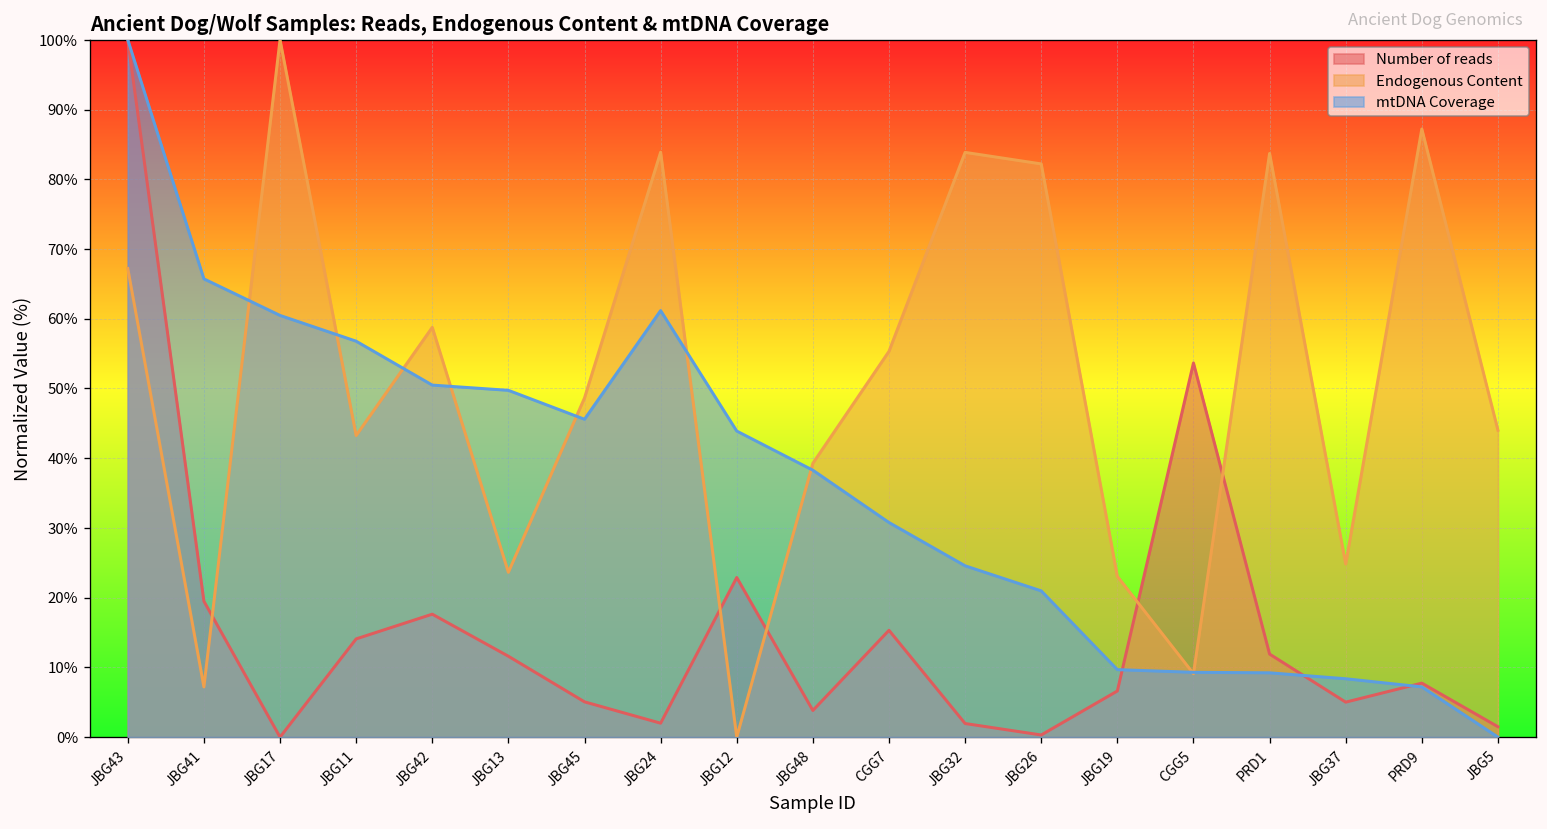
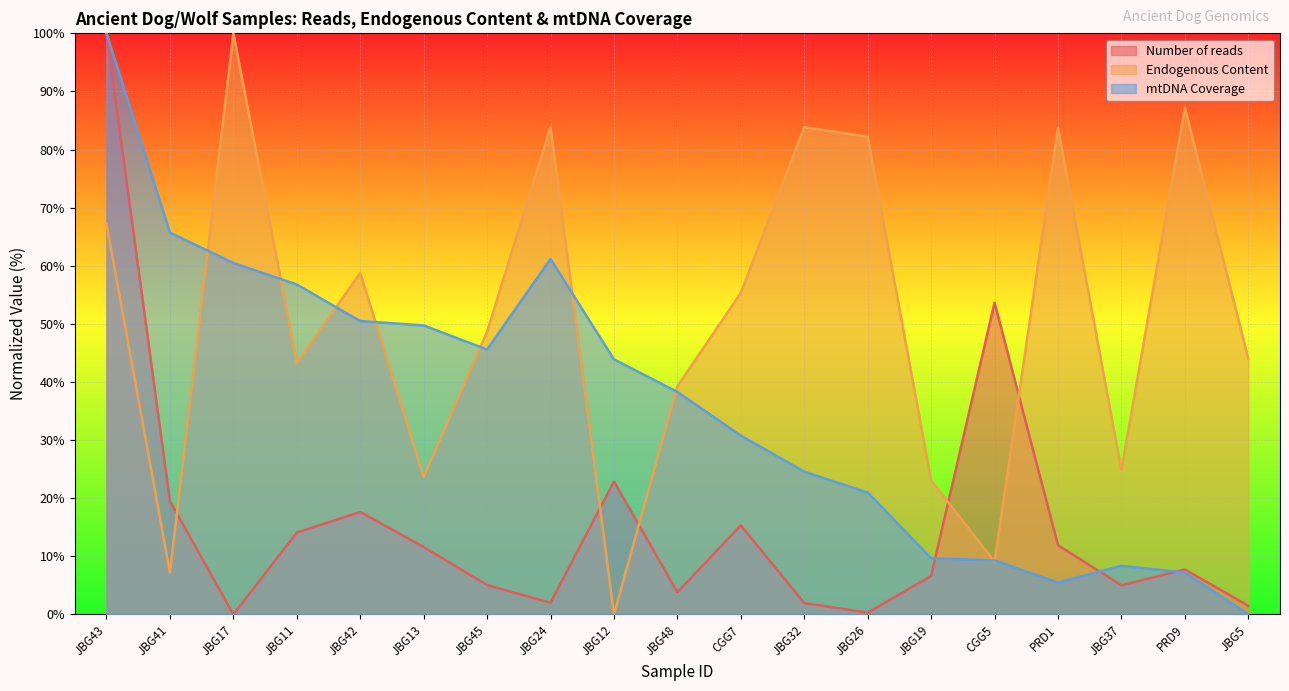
  {
    "mtDNA Coverage": {
      "JBG41": "66%",
      "JBG17": "60%",
      "JBG11": "57%",
      "JBG42": "50%",
      "JBG13": "50%",
      "JBG45": "46%",
      "JBG24": "61%",
      "JBG12": "44%",
      "JBG48": "38%",
      "CGG7": "31%",
      "JBG32": "25%",
      "JBG26": "21%",
      "JBG19": "10%",
-     "PRD1": "9%",
+     "PRD1": "5%",
      "JBG37": "8%",
      "PRD9": "7%",
      "JBG5": "0%"
    }
  }
